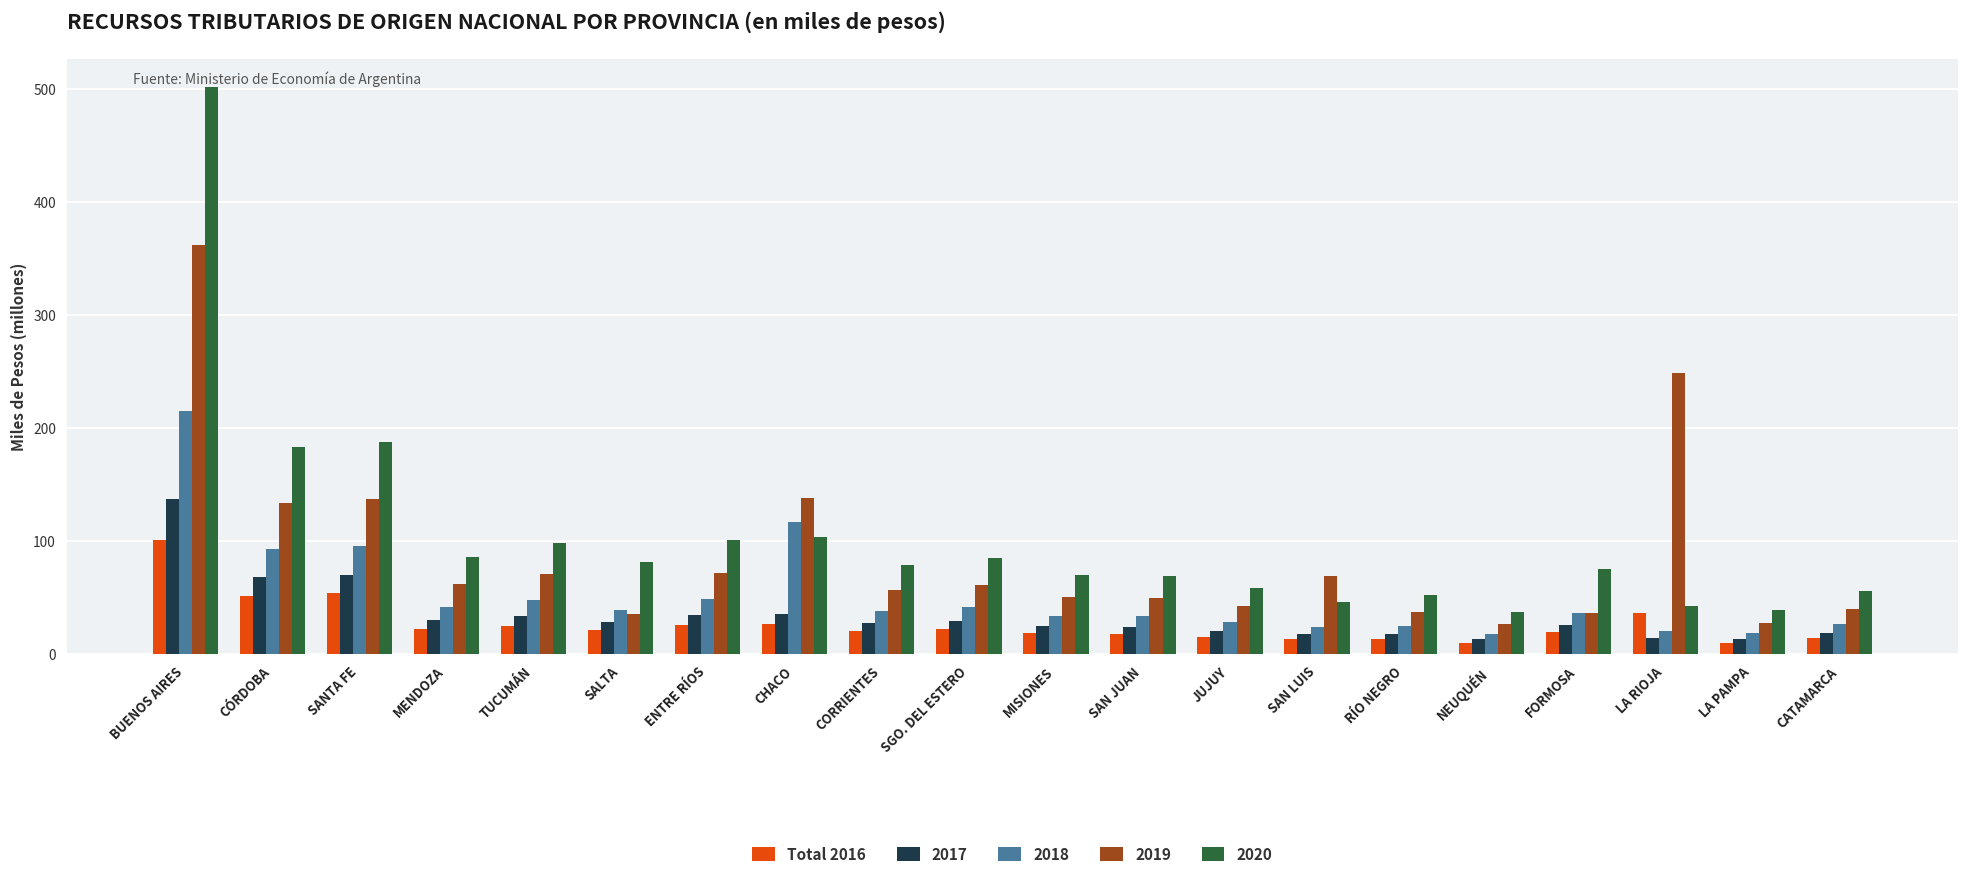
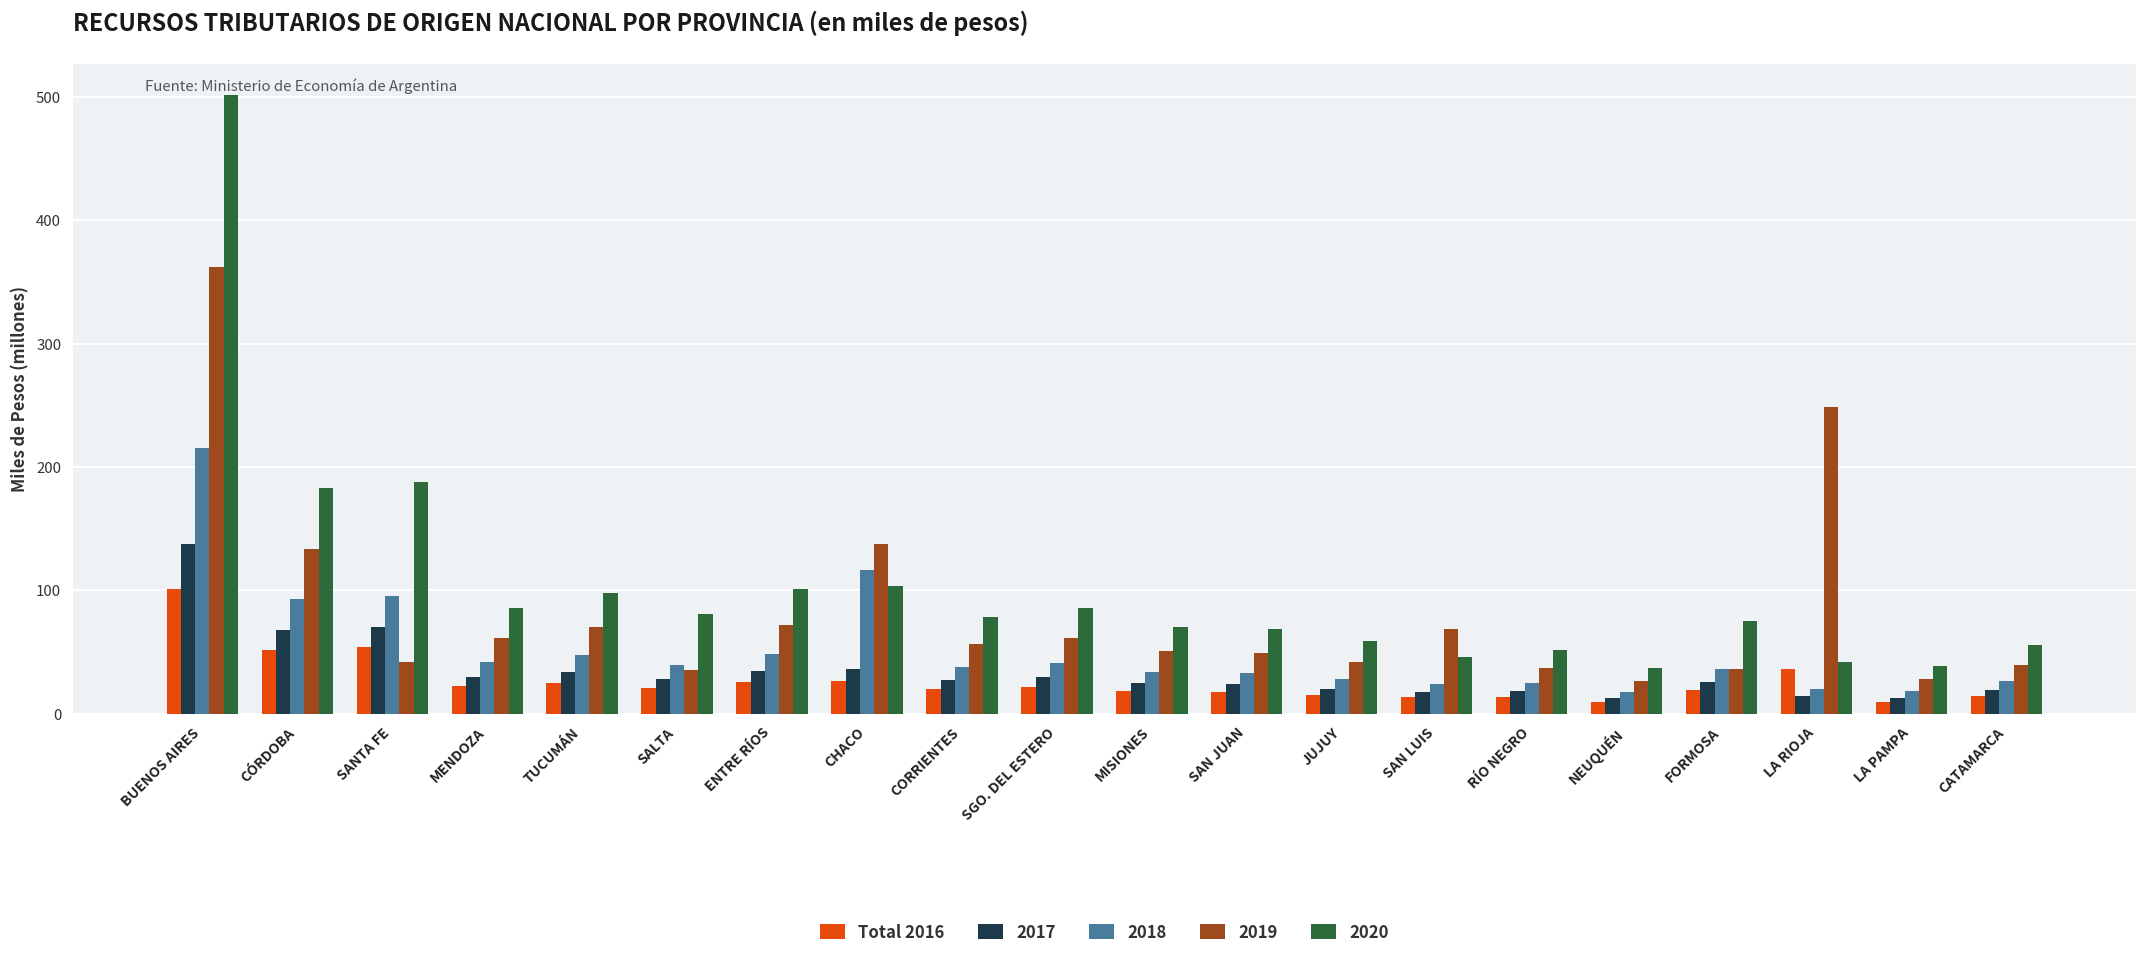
  {
    "Total 2016": {
      "BUENOS AIRES": 101,
      "CÓRDOBA": 52,
      "SANTA FE": 54,
      "MENDOZA": 22,
      "TUCUMÁN": 25,
      "SALTA": 21,
      "ENTRE RÍOS": 26,
      "CHACO": 27,
      "CORRIENTES": 20,
      "SGO. DEL ESTERO": 22,
      "MISIONES": 18,
      "SAN JUAN": 18,
      "JUJUY": 15,
      "SAN LUIS": 14,
      "RÍO NEGRO": 13,
      "NEUQUÉN": 10,
      "FORMOSA": 19,
      "LA RIOJA": 36,
      "LA PAMPA": 10,
      "CATAMARCA": 14
    },
    "2018": {
      "BUENOS AIRES": 215,
      "CÓRDOBA": 93,
      "SANTA FE": 96,
      "MENDOZA": 42,
      "TUCUMÁN": 48,
      "SALTA": 39,
      "ENTRE RÍOS": 48,
      "CHACO": 117,
      "CORRIENTES": 38,
      "SGO. DEL ESTERO": 41,
      "MISIONES": 34,
      "SAN JUAN": 33,
      "JUJUY": 28,
      "SAN LUIS": 24,
      "RÍO NEGRO": 25,
      "NEUQUÉN": 18,
      "FORMOSA": 36,
      "LA RIOJA": 20,
      "LA PAMPA": 18,
      "CATAMARCA": 27
    },
    "2019": {
      "BUENOS AIRES": 362,
      "CÓRDOBA": 134,
-     "SANTA FE": 138,
+     "SANTA FE": 42,
      "MENDOZA": 62,
      "TUCUMÁN": 71,
      "SALTA": 35,
      "ENTRE RÍOS": 72,
      "CHACO": 138,
      "CORRIENTES": 56,
      "SGO. DEL ESTERO": 61,
      "MISIONES": 51,
      "SAN JUAN": 49,
      "JUJUY": 42,
      "SAN LUIS": 69,
      "RÍO NEGRO": 37,
      "NEUQUÉN": 27,
      "FORMOSA": 36,
      "LA RIOJA": 249,
      "LA PAMPA": 28,
      "CATAMARCA": 40
    }
  }
